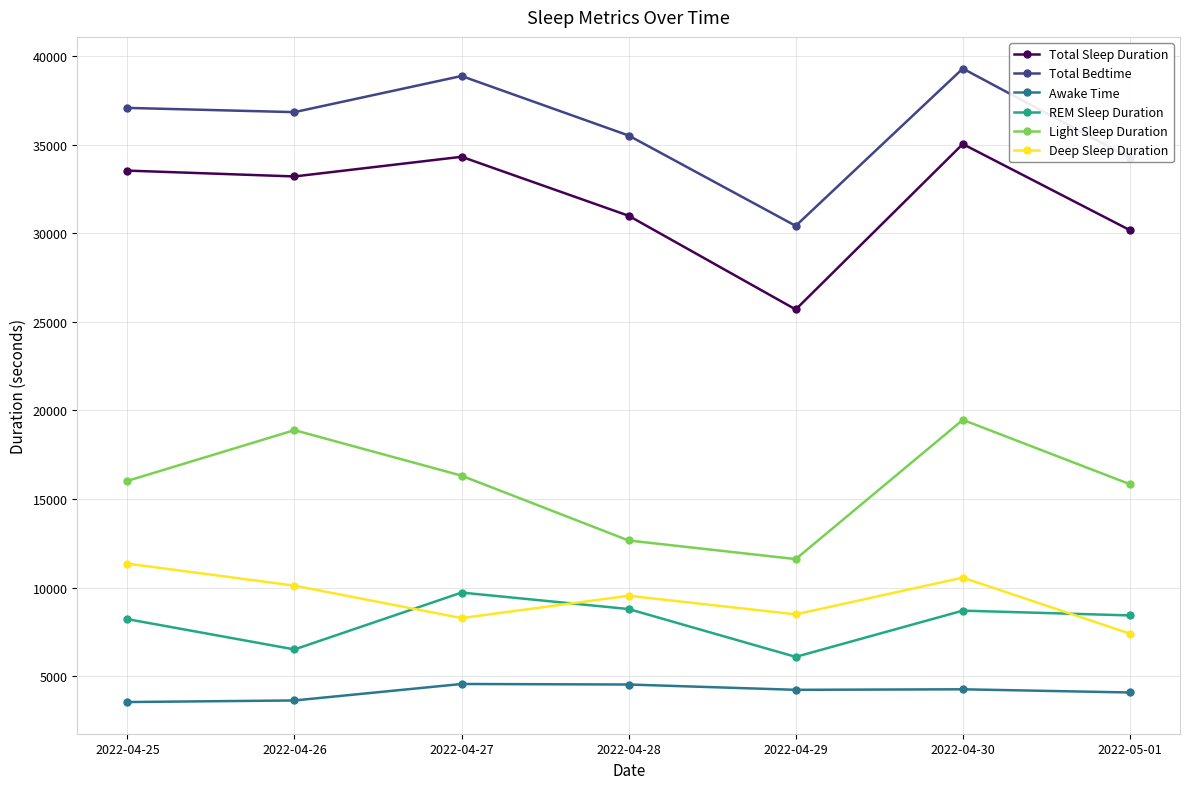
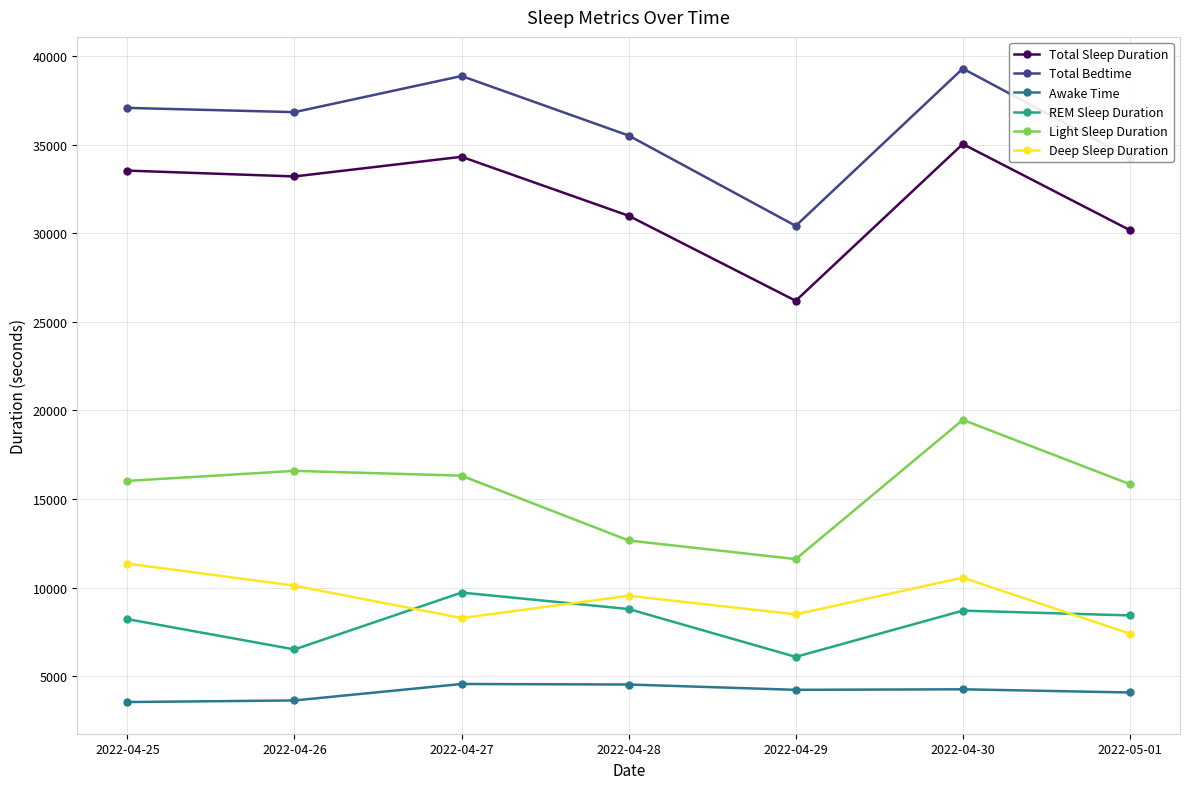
  {
    "Total Sleep Duration": {
      "2022-04-25": 33500,
      "2022-04-26": 33200,
      "2022-04-27": 34300,
      "2022-04-28": 31000,
-     "2022-04-29": 25700,
+     "2022-04-29": 26200,
      "2022-04-30": 35000,
      "2022-05-01": 30200
    },
    "Light Sleep Duration": {
      "2022-04-25": 16000,
-     "2022-04-26": 18900,
+     "2022-04-26": 16600,
      "2022-04-27": 16300,
      "2022-04-28": 12700,
      "2022-04-29": 11600,
      "2022-04-30": 19500,
      "2022-05-01": 15800
    },
    "Deep Sleep Duration": {
      "2022-04-25": 11400,
      "2022-04-26": 10100,
      "2022-04-27": 8300,
      "2022-04-28": 9500,
      "2022-04-29": 8500,
      "2022-04-30": 10600,
      "2022-05-01": 7400
    }
  }
